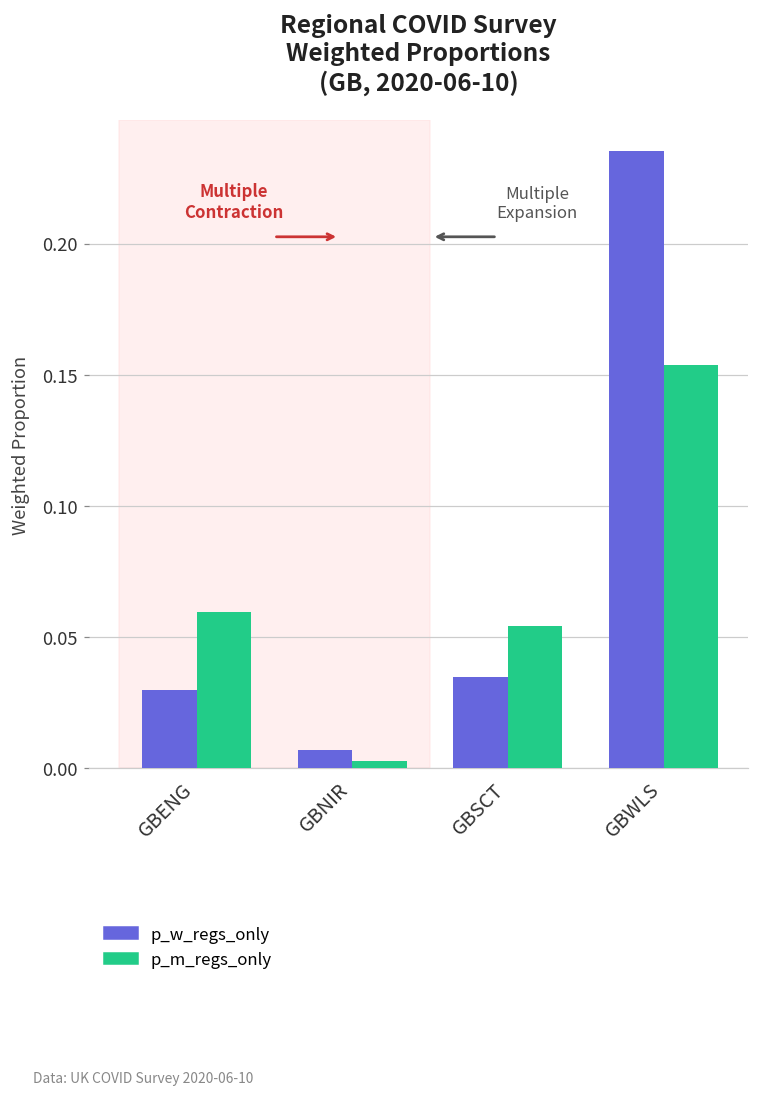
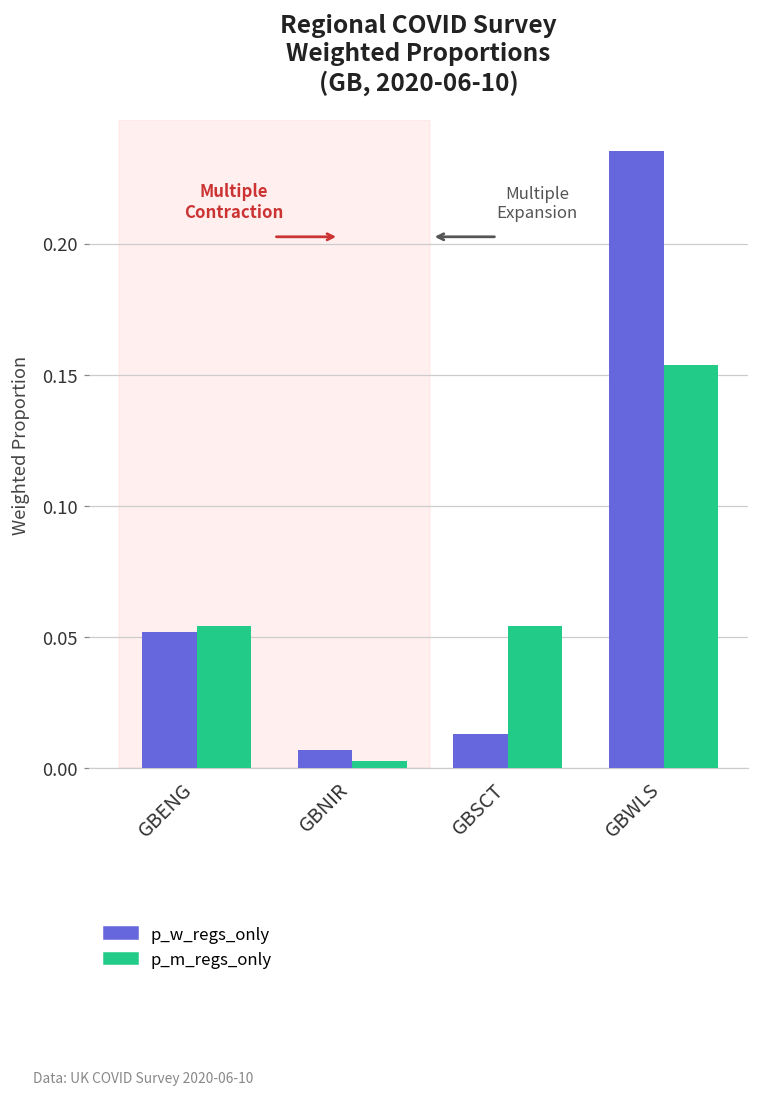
  {
    "p_w_regs_only": {
-     "GBENG": 0.030,
+     "GBENG": 0.052,
      "GBNIR": 0.007,
-     "GBSCT": 0.035,
+     "GBSCT": 0.013,
      "GBWLS": 0.235
    },
    "p_m_regs_only": {
-     "GBENG": 0.059,
+     "GBENG": 0.054,
      "GBNIR": 0.003,
      "GBSCT": 0.054,
      "GBWLS": 0.154
    }
  }
